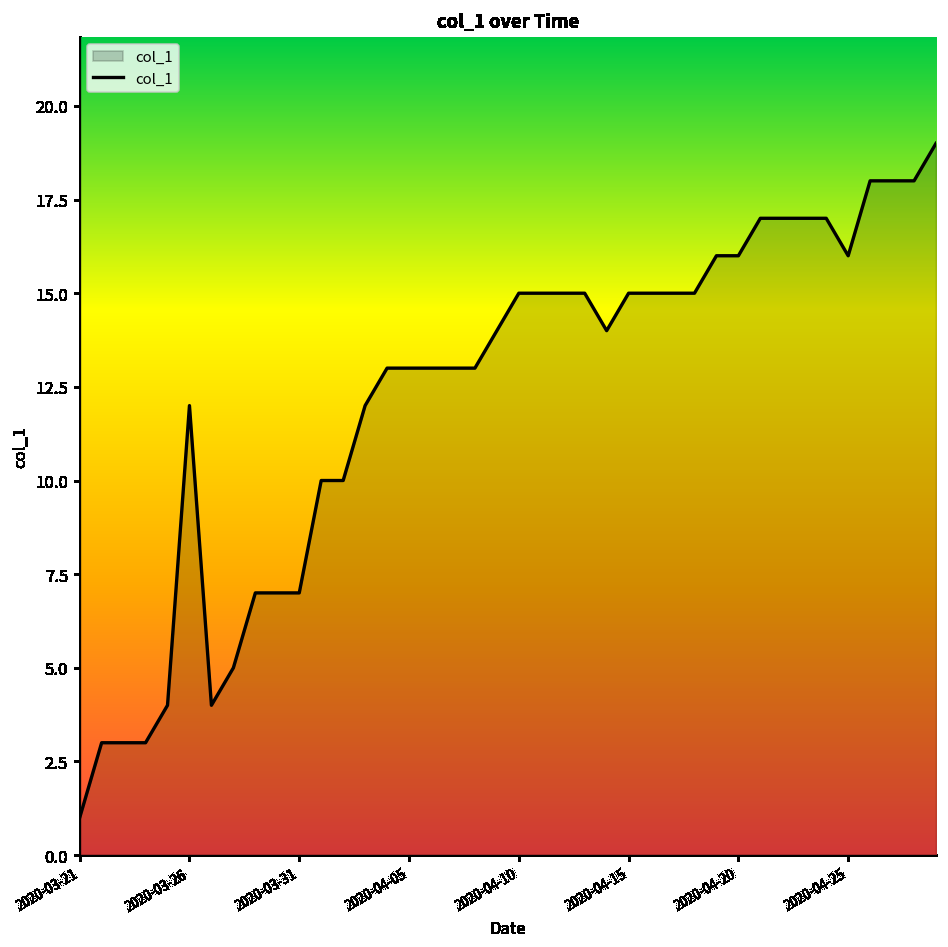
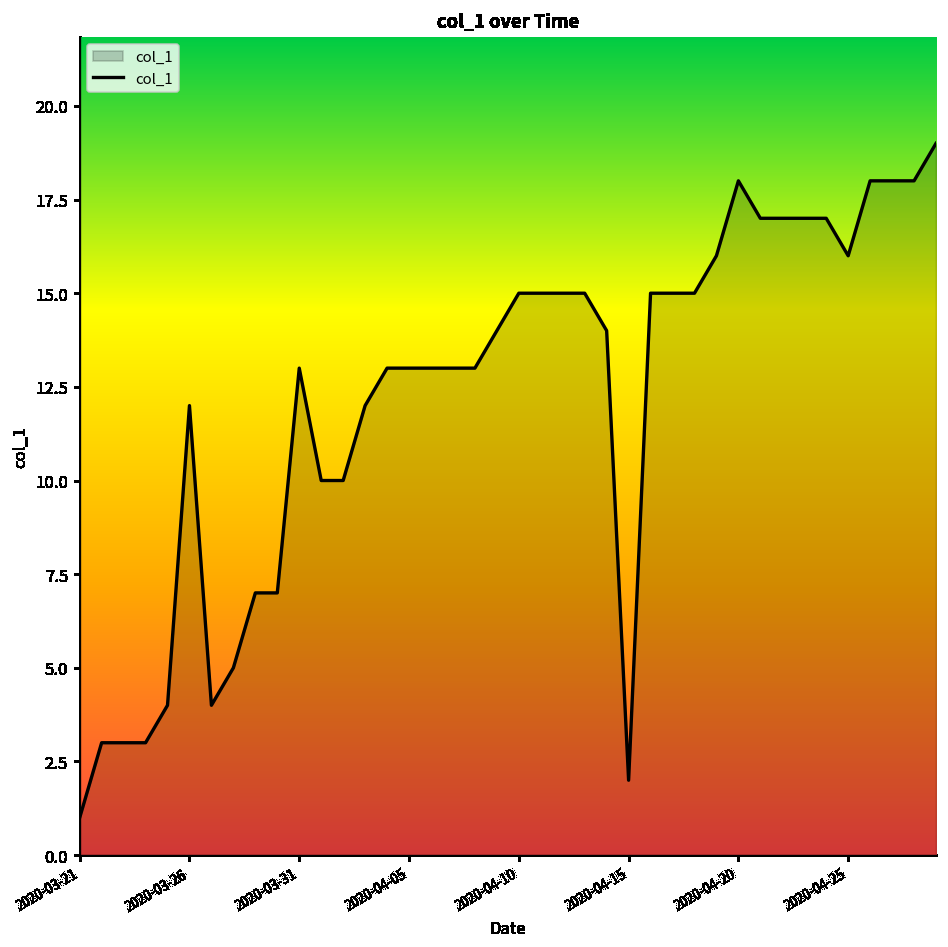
  {
    "2020-03-21": 1,
    "2020-03-26": 12,
-   "2020-03-31": 7,
+   "2020-03-31": 13,
    "2020-04-05": 13,
    "2020-04-10": 15,
-   "2020-04-15": 15,
-   "2020-04-20": 16,
+   "2020-04-15": 2,
+   "2020-04-20": 18,
    "2020-04-25": 16
  }
